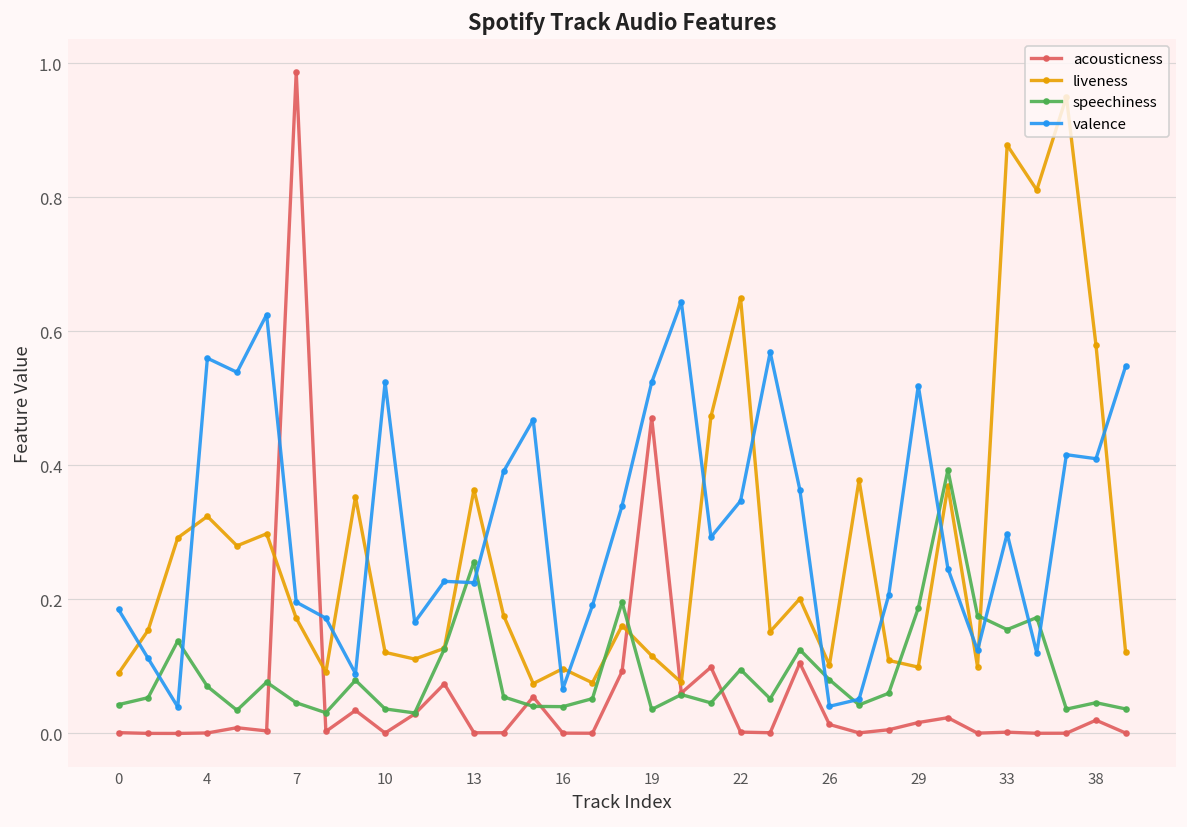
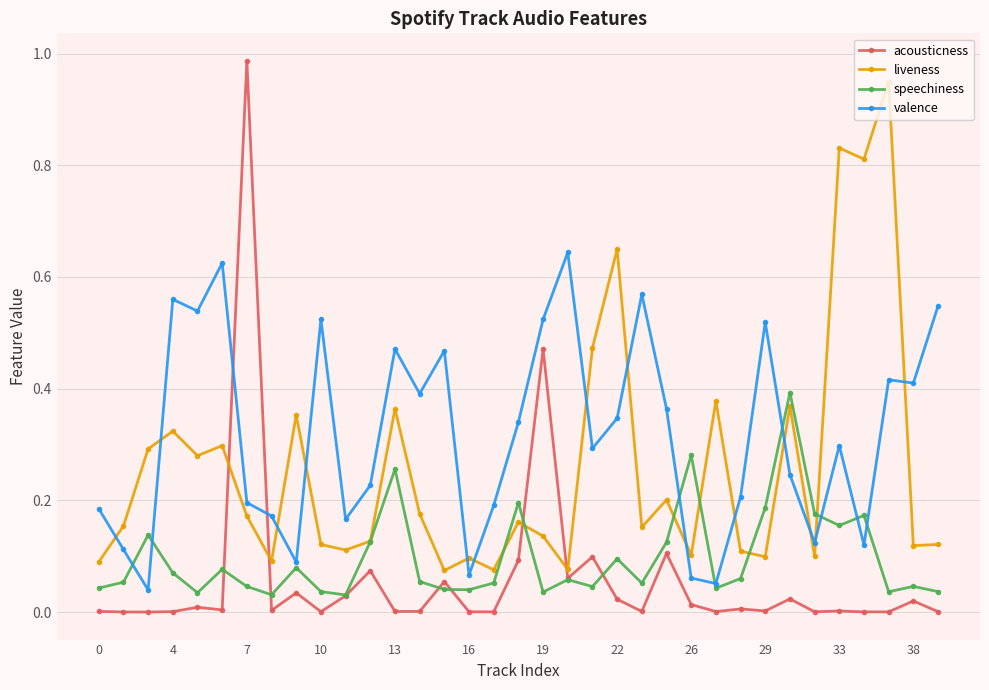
  {
    "acousticness": {
      "0": 0.00,
      "4": 0.00,
      "7": 0.99,
      "10": 0.00,
      "13": 0.00,
      "16": 0.00,
      "19": 0.47,
-     "22": 0.00,
+     "22": 0.02,
      "26": 0.01,
-     "29": 0.02,
+     "29": 0.00,
      "33": 0.00,
      "38": 0.02
    },
    "liveness": {
      "0": 0.09,
      "4": 0.32,
      "7": 0.17,
      "10": 0.12,
      "13": 0.36,
      "16": 0.10,
-     "19": 0.12,
+     "19": 0.14,
      "22": 0.65,
      "26": 0.10,
      "29": 0.10,
-     "33": 0.88,
-     "38": 0.58
+     "33": 0.83,
+     "38": 0.12
    },
    "speechiness": {
      "0": 0.04,
      "4": 0.07,
      "7": 0.05,
      "10": 0.04,
      "13": 0.26,
      "16": 0.04,
      "19": 0.04,
      "22": 0.10,
-     "26": 0.08,
+     "26": 0.28,
      "29": 0.19,
      "33": 0.16,
      "38": 0.05
    },
    "valence": {
      "0": 0.19,
      "4": 0.56,
      "7": 0.20,
      "10": 0.52,
-     "13": 0.23,
+     "13": 0.47,
      "16": 0.07,
      "19": 0.52,
      "22": 0.35,
-     "26": 0.04,
+     "26": 0.06,
      "29": 0.52,
      "33": 0.30,
      "38": 0.41
    }
  }
